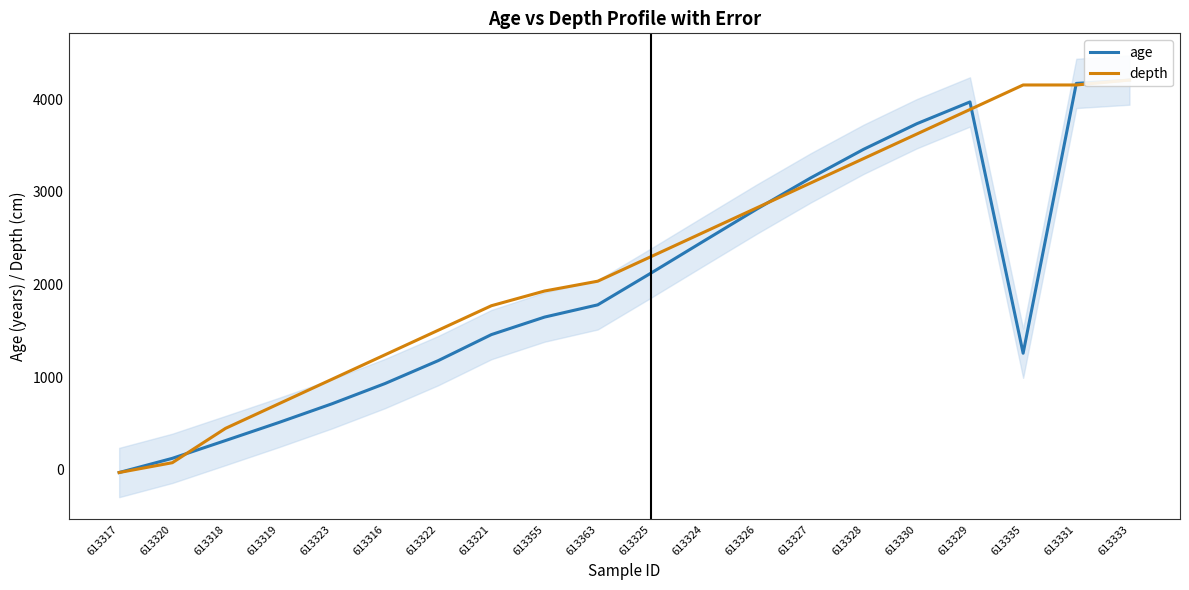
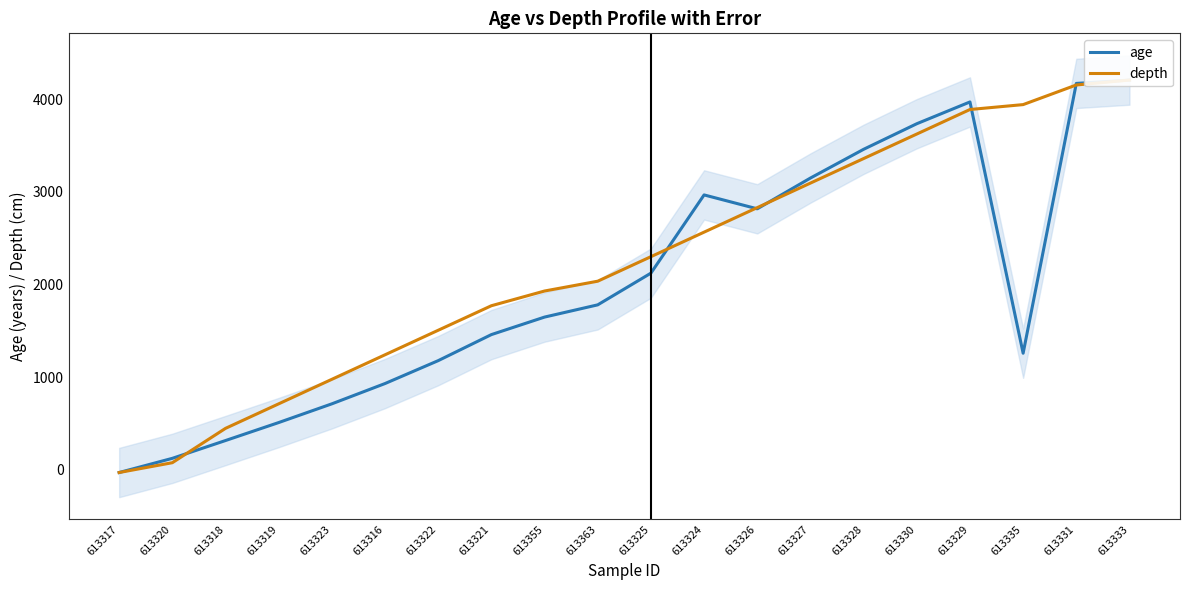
  {
    "age": {
      "613320": 100,
      "613318": 300,
      "613319": 500,
      "613323": 700,
      "613316": 900,
      "613322": 1200,
      "613321": 1500,
      "613355": 1600,
      "613363": 1800,
      "613325": 2100,
-     "613324": 2500,
+     "613324": 3000,
      "613327": 3100,
      "613328": 3500,
      "613330": 3700,
      "613329": 4000,
      "613335": 1300
    },
    "depth": {
      "613320": 100,
      "613318": 400,
      "613319": 700,
      "613316": 1200,
      "613322": 1500,
      "613321": 1800,
      "613325": 2300,
      "613324": 2600,
      "613327": 3100,
      "613328": 3400,
      "613330": 3600,
      "613329": 3900,
-     "613335": 4200
+     "613335": 3900
    }
  }
